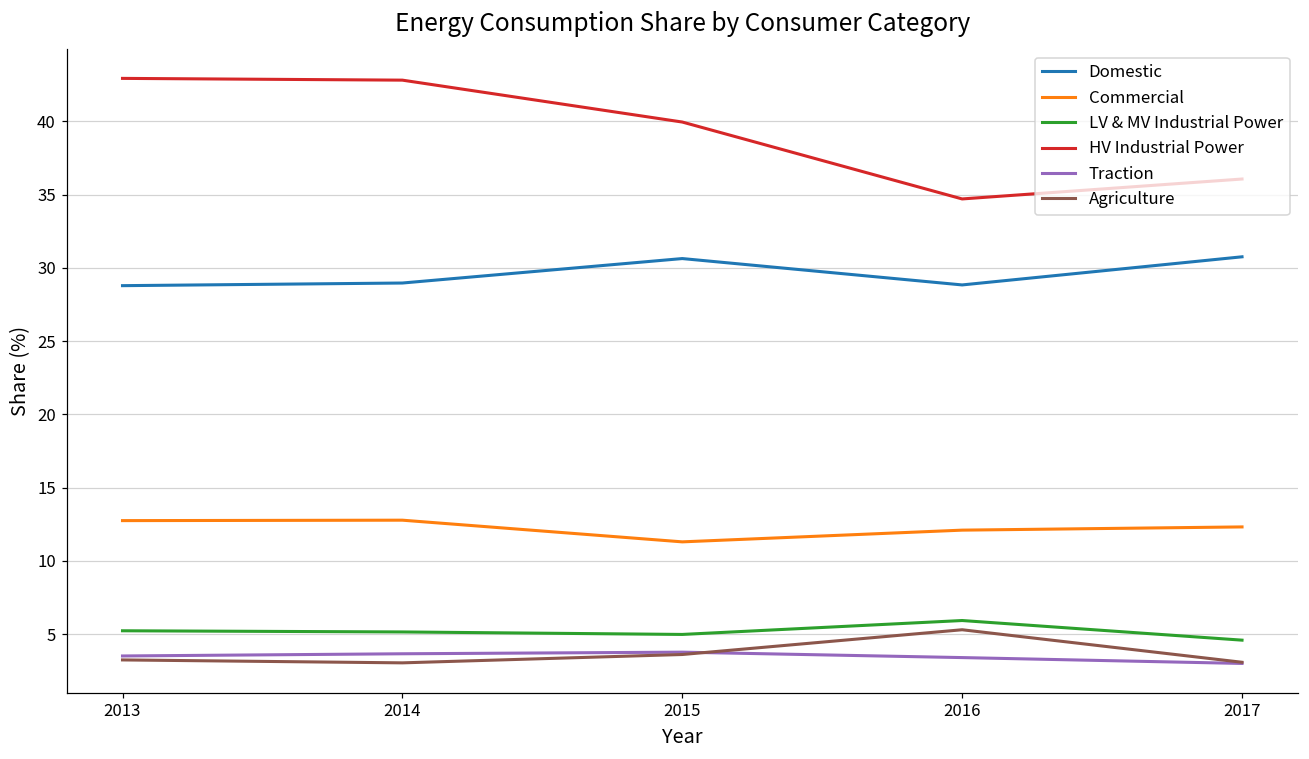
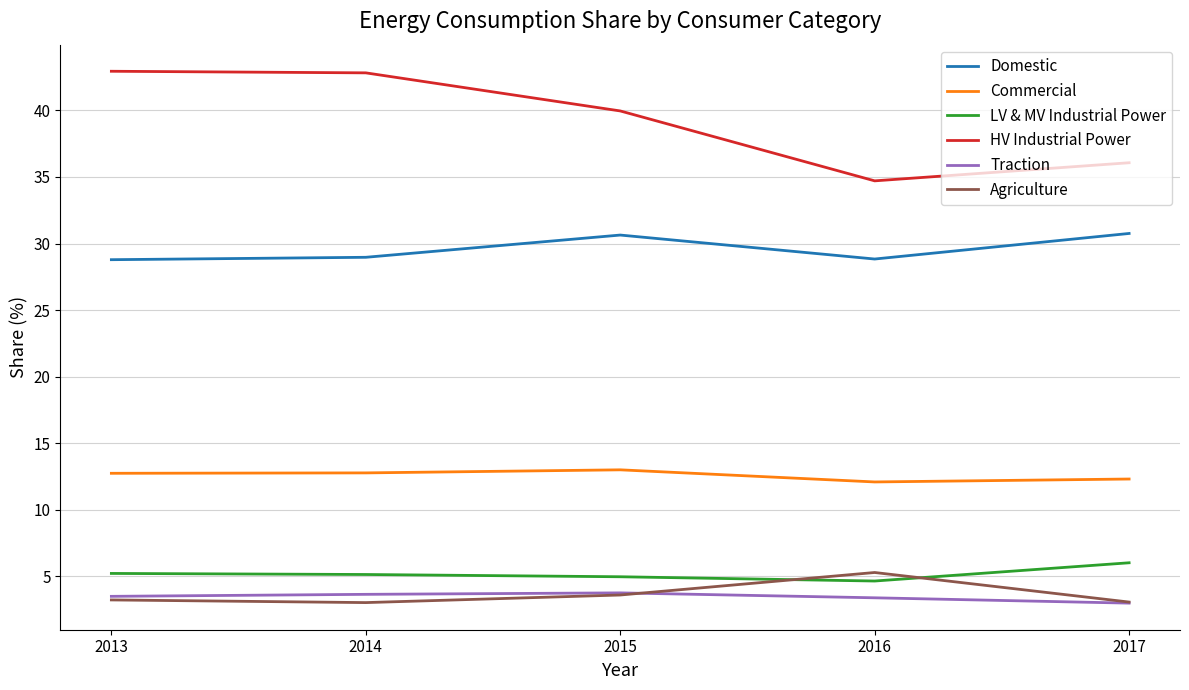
  {
    "Domestic": {
      "2013": 28.8,
      "2014": 29.0,
      "2015": 30.6,
      "2016": 28.8,
      "2017": 30.8
    },
    "Commercial": {
      "2013": 12.8,
      "2014": 12.8,
-     "2015": 11.3,
+     "2015": 13.0,
      "2016": 12.1,
      "2017": 12.3
    },
    "LV & MV Industrial Power": {
      "2013": 5.2,
      "2014": 5.2,
      "2015": 5.0,
-     "2016": 5.9,
-     "2017": 4.6
+     "2016": 4.7,
+     "2017": 6.0
    },
    "HV Industrial Power": {
      "2013": 42.9,
      "2014": 42.8,
      "2015": 40.0,
      "2016": 34.7
    },
    "Traction": {
      "2013": 3.5,
      "2014": 3.7,
      "2016": 3.4
    },
    "Agriculture": {
      "2013": 3.2,
      "2014": 3.0,
      "2016": 5.3
    }
  }
